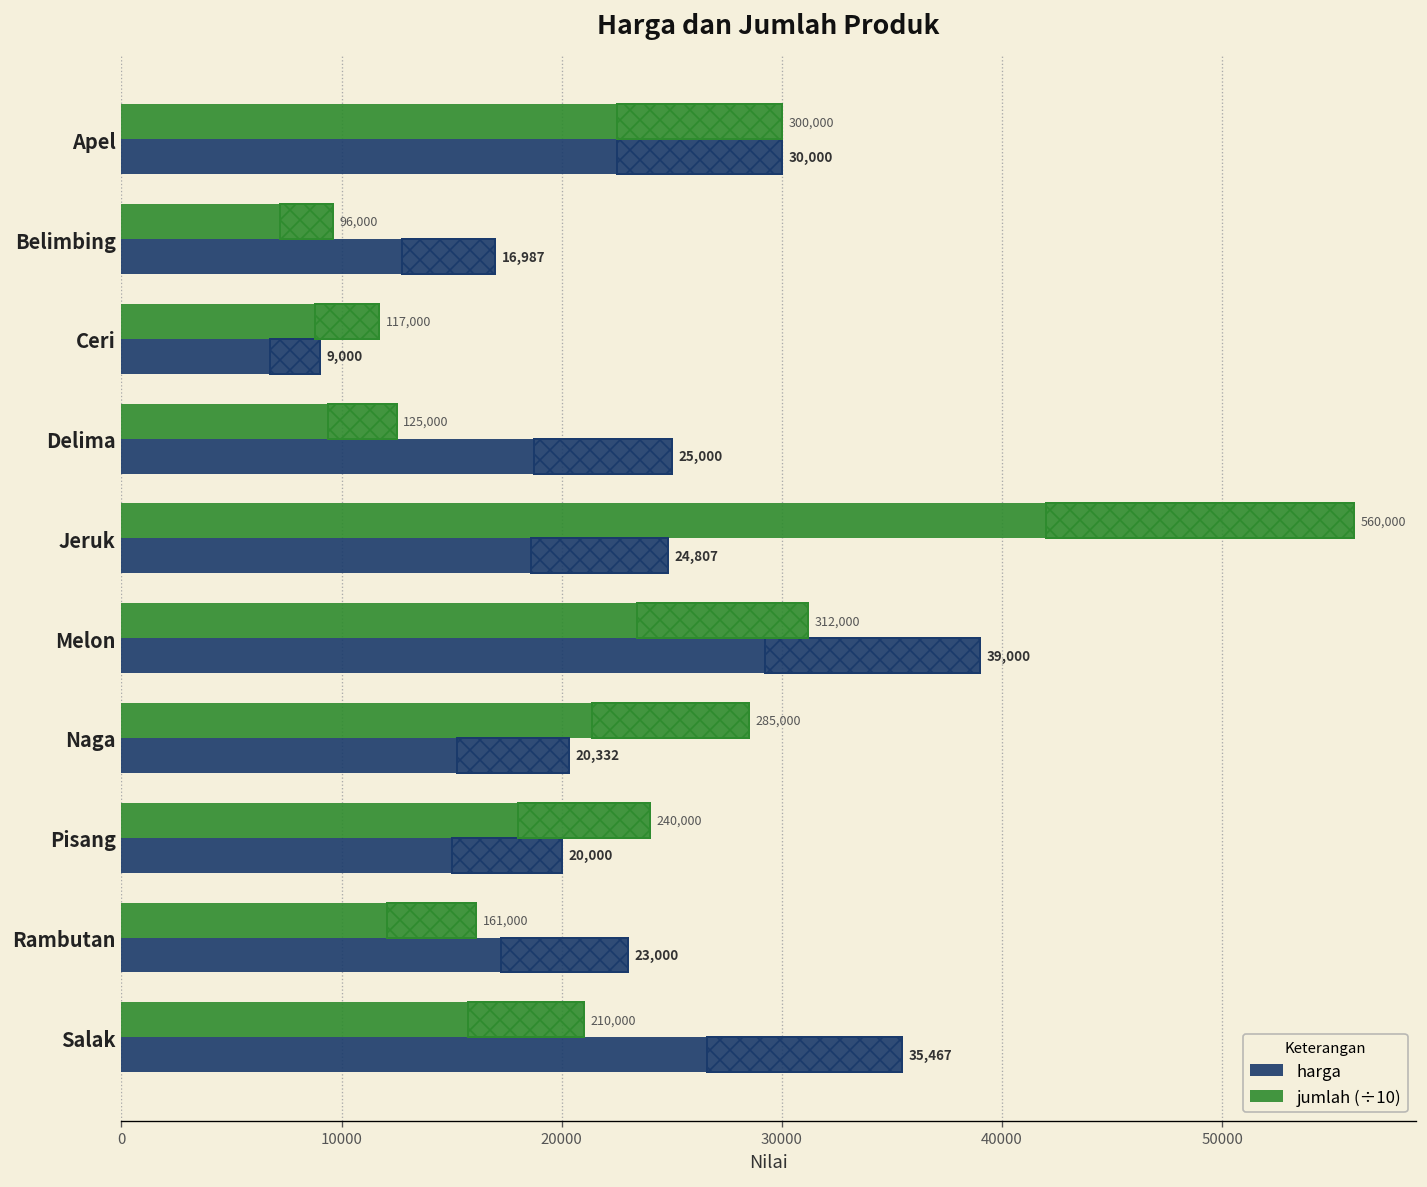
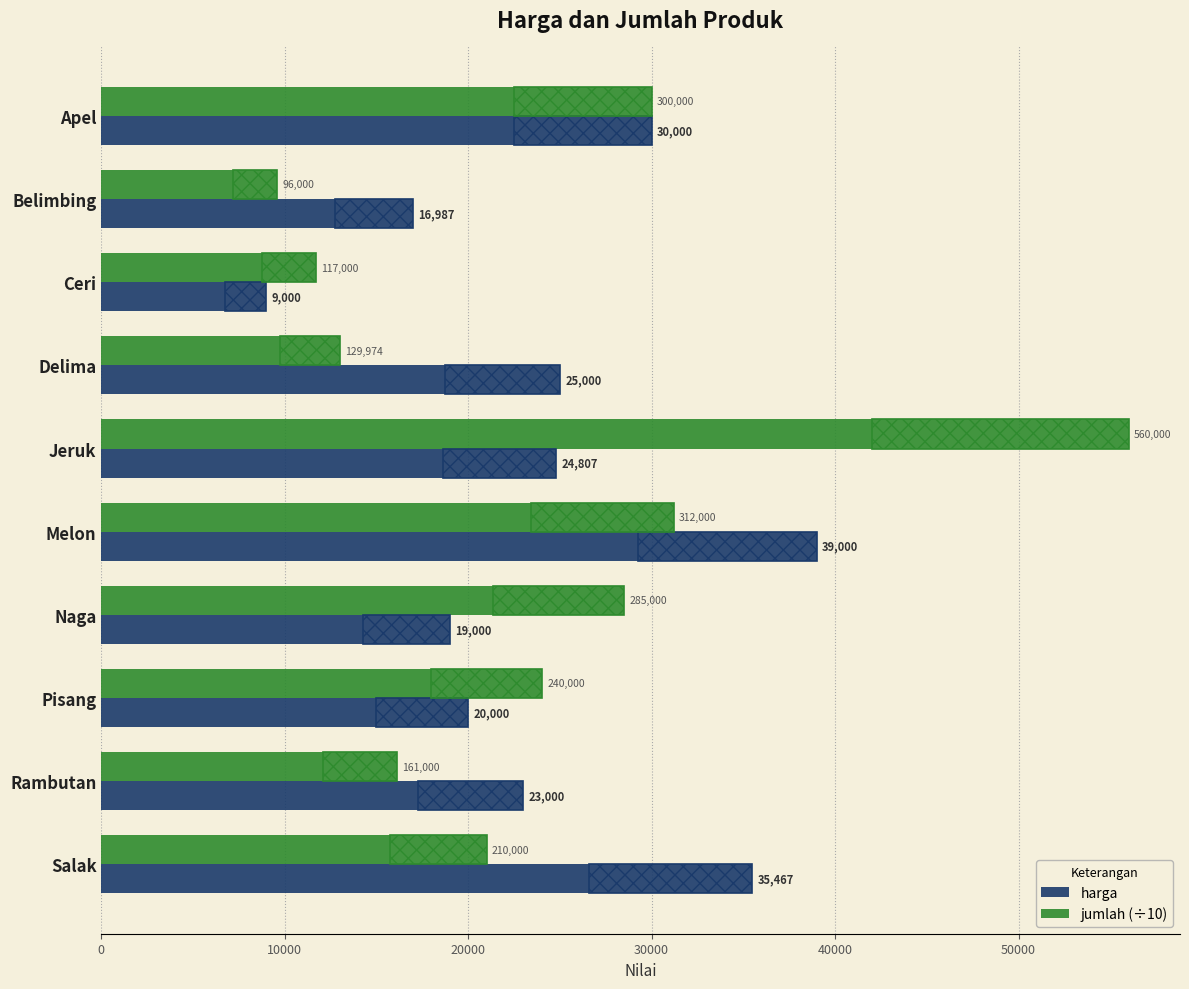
  {
    "harga": {
      "Apel": "30,000",
      "Belimbing": "16,987",
      "Ceri": "9,000",
      "Delima": "25,000",
      "Jeruk": "24,807",
      "Melon": "39,000",
-     "Naga": "20,332",
+     "Naga": "19,000",
      "Pisang": "20,000",
      "Rambutan": "23,000",
      "Salak": "35,467"
    },
    "jumlah (÷10)": {
-     "Delima": "125,000"
+     "Delima": "129,974"
    }
  }
